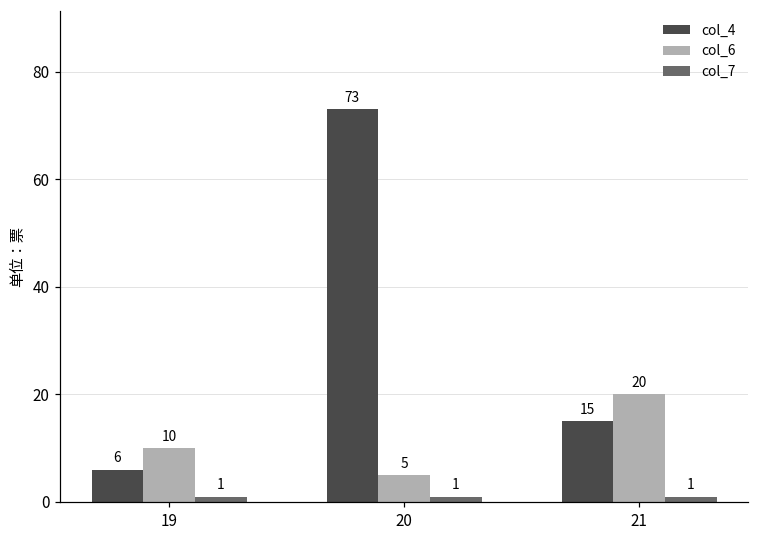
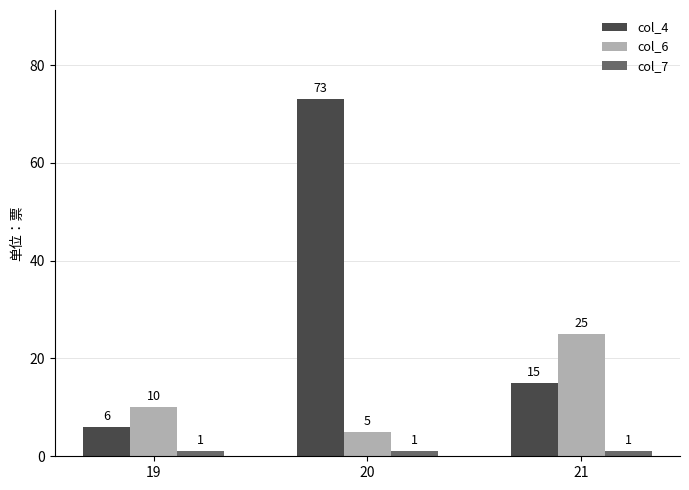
  {
    "col_6": {
      "19": 10,
      "20": 5,
-     "21": 20
+     "21": 25
    }
  }
